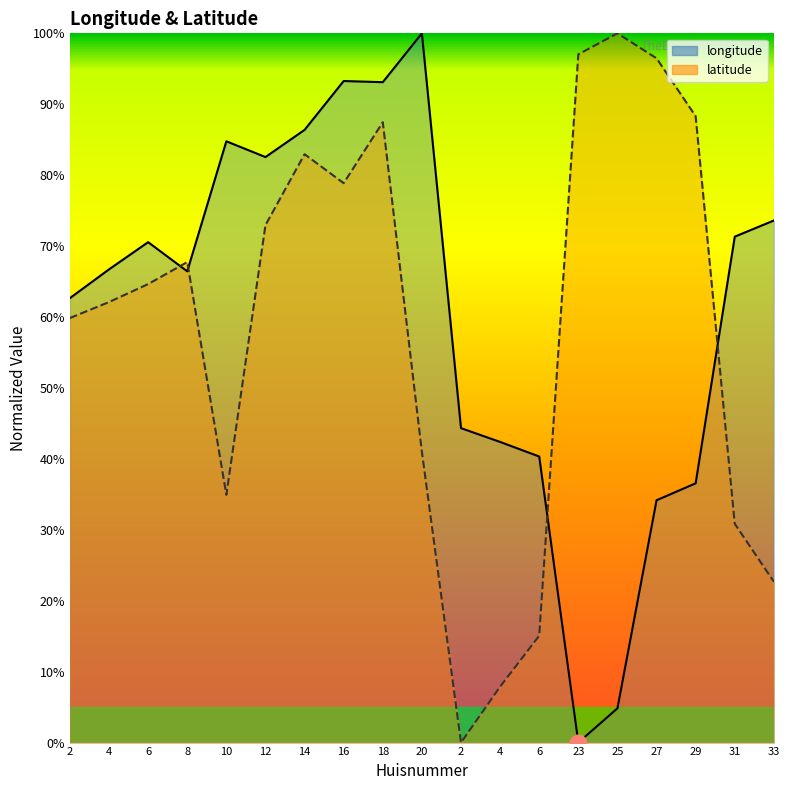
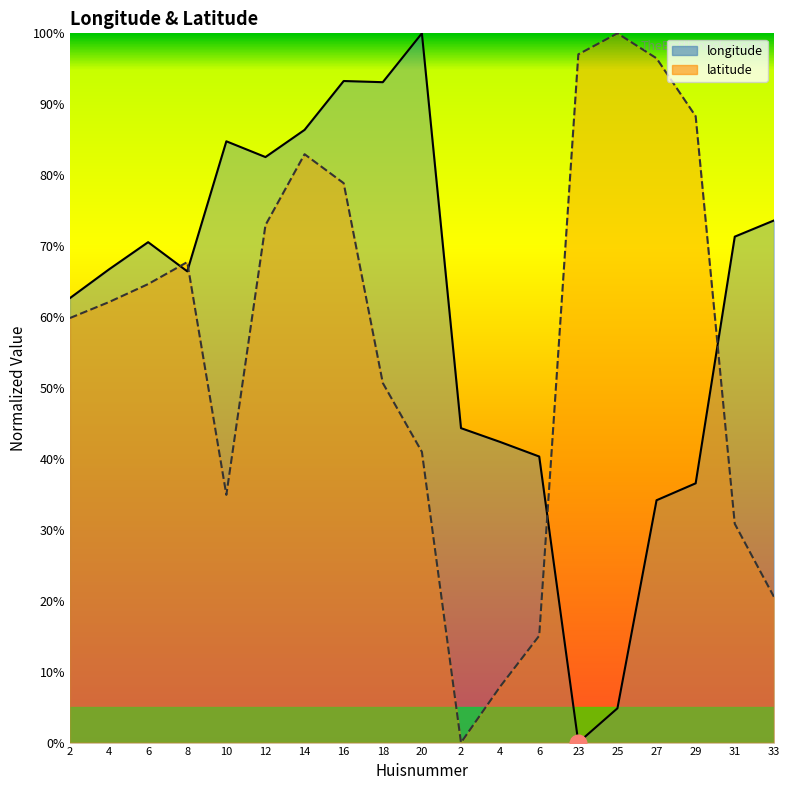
  {
    "longitude": {
      "8": "66%",
      "10": "85%",
      "12": "83%",
      "14": "86%",
      "16": "93%",
      "18": "93%",
      "20": "100%",
      "27": "34%",
      "29": "37%",
      "31": "71%",
      "33": "74%"
    },
    "latitude": {
      "8": "68%",
      "10": "35%",
      "12": "73%",
      "14": "83%",
      "16": "79%",
-     "18": "87%",
+     "18": "51%",
      "20": "41%",
      "23": "97%",
      "25": "100%",
      "27": "96%",
      "29": "88%",
      "31": "31%",
-     "33": "23%"
+     "33": "21%"
    }
  }
